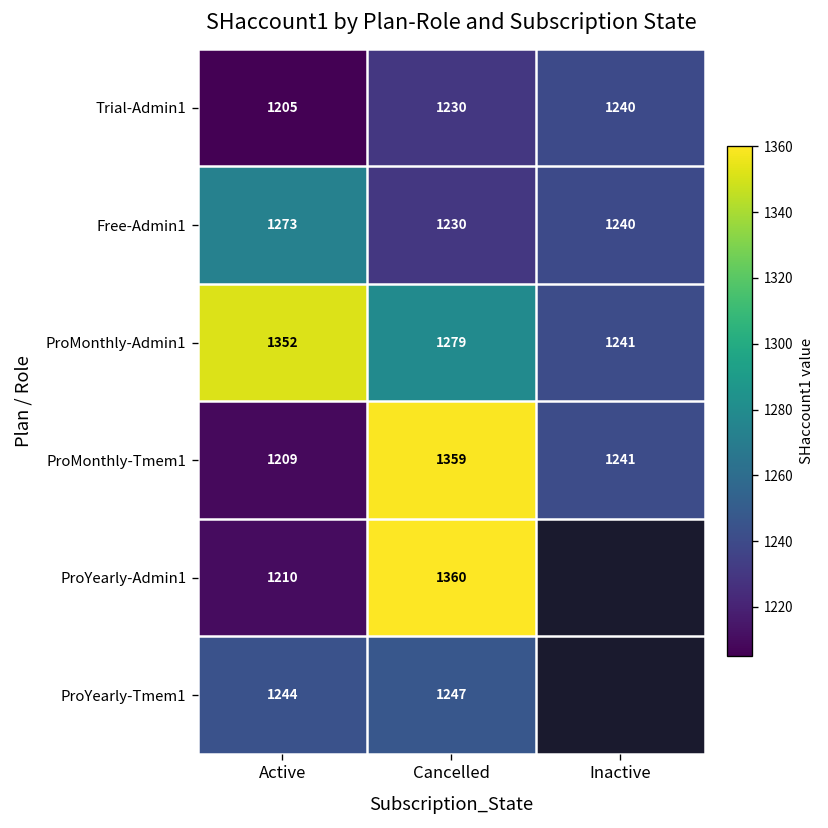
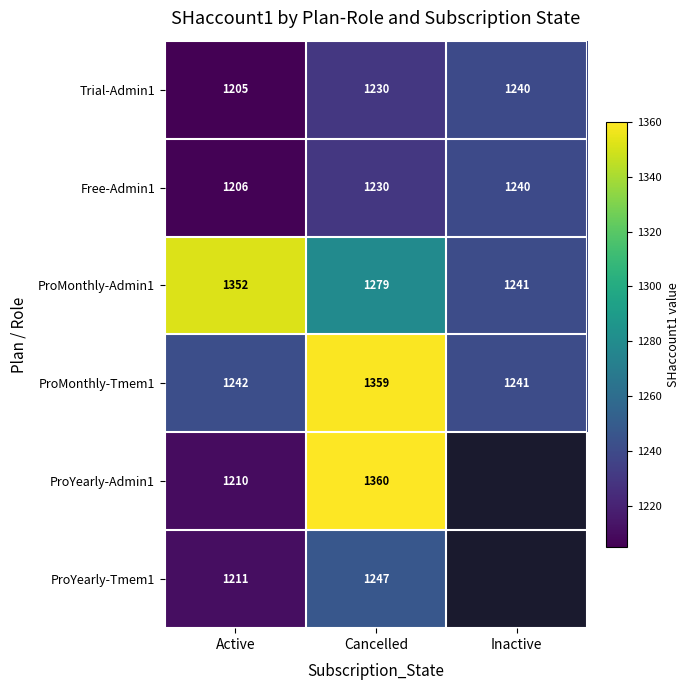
  {
    "Trial-Admin1": {
      "Active": 1205,
      "Cancelled": 1230,
      "Inactive": 1240
    },
    "Free-Admin1": {
-     "Active": 1273,
+     "Active": 1206,
      "Cancelled": 1230,
      "Inactive": 1240
    },
    "ProMonthly-Admin1": {
      "Active": 1352,
      "Cancelled": 1279,
      "Inactive": 1241
    },
    "ProMonthly-Tmem1": {
-     "Active": 1209,
+     "Active": 1242,
      "Cancelled": 1359,
      "Inactive": 1241
    },
    "ProYearly-Admin1": {
      "Active": 1210,
      "Cancelled": 1360
    },
    "ProYearly-Tmem1": {
-     "Active": 1244,
+     "Active": 1211,
      "Cancelled": 1247
    }
  }
